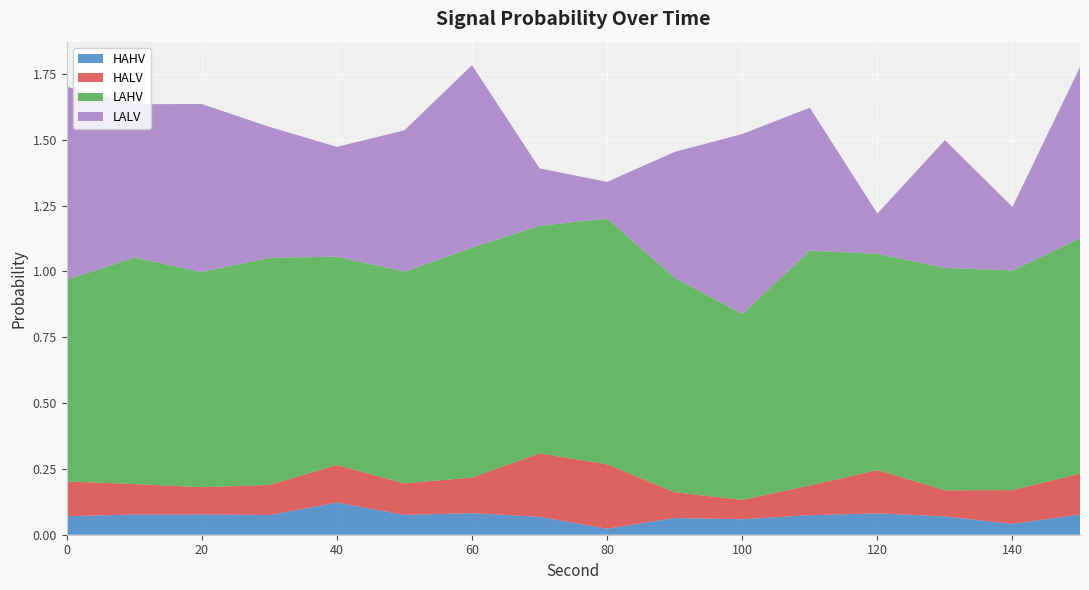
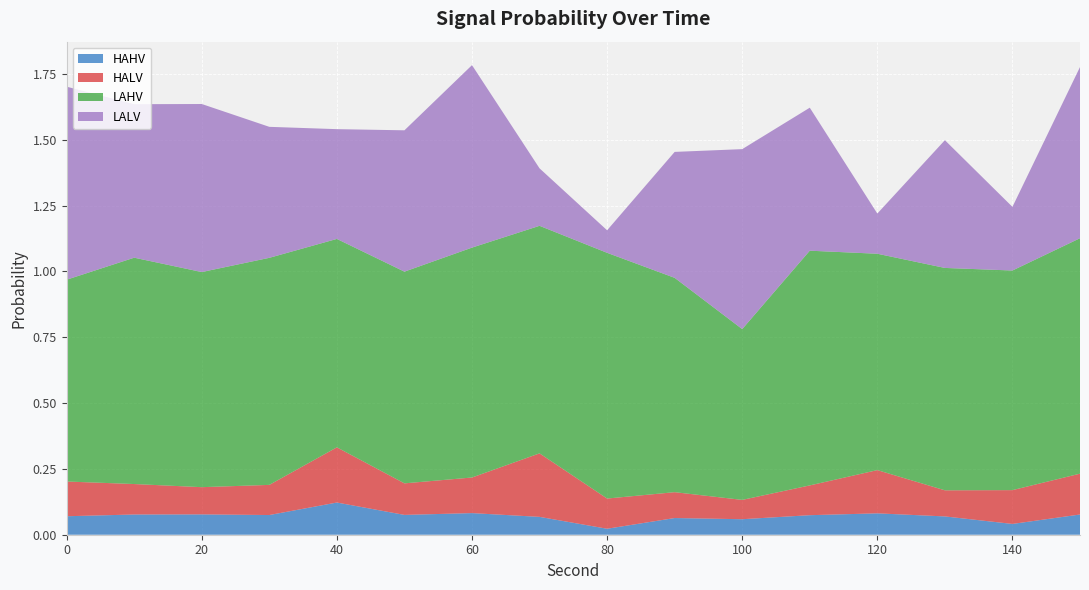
  {
    "HAHV": {
      "0": 0.07,
      "20": 0.08,
      "40": 0.12,
      "60": 0.08,
      "80": 0.02,
      "100": 0.06,
      "120": 0.08,
      "140": 0.04
    },
    "HALV": {
      "0": 0.13,
      "20": 0.10,
-     "40": 0.14,
+     "40": 0.21,
      "60": 0.14,
-     "80": 0.24,
+     "80": 0.11,
      "100": 0.07,
      "120": 0.16,
      "140": 0.13
    },
    "LAHV": {
      "0": 0.77,
      "20": 0.82,
      "40": 0.79,
      "60": 0.87,
      "80": 0.93,
-     "100": 0.71,
+     "100": 0.65,
      "120": 0.82,
      "140": 0.83
    },
    "LALV": {
      "0": 0.73,
      "20": 0.64,
      "40": 0.42,
      "60": 0.69,
-     "80": 0.14,
+     "80": 0.09,
      "100": 0.68,
      "120": 0.15,
      "140": 0.24
    }
  }
